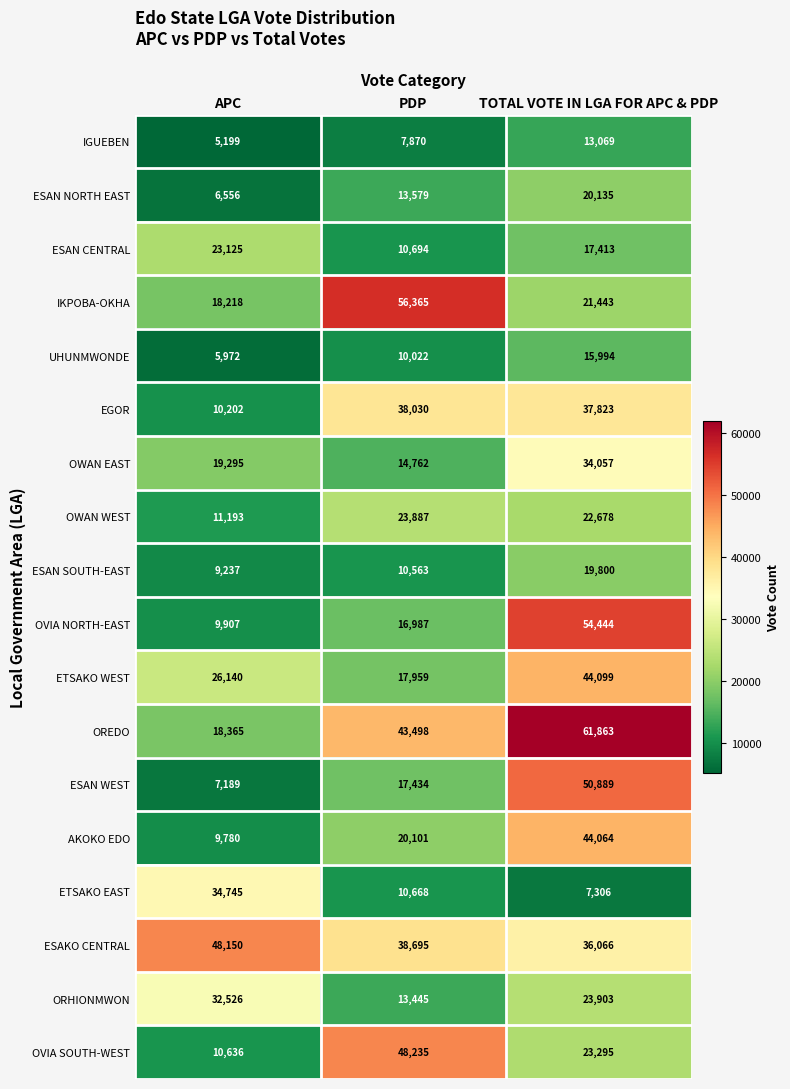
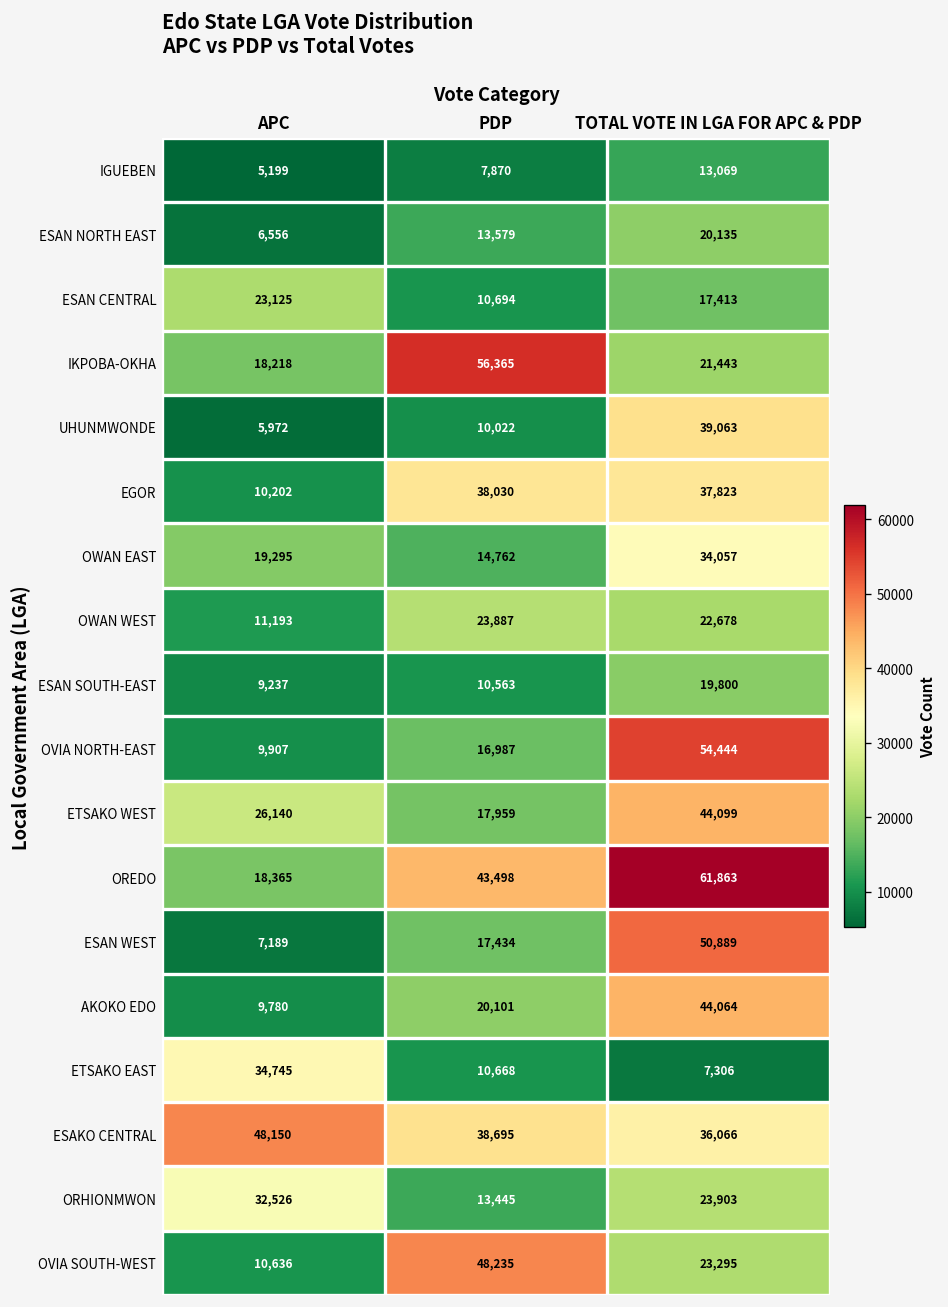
  {
    "IGUEBEN": {
      "APC": "5,199",
      "PDP": "7,870",
      "TOTAL VOTE IN LGA FOR APC & PDP": "13,069"
    },
    "ESAN NORTH EAST": {
      "APC": "6,556",
      "PDP": "13,579",
      "TOTAL VOTE IN LGA FOR APC & PDP": "20,135"
    },
    "ESAN CENTRAL": {
      "APC": "23,125",
      "PDP": "10,694",
      "TOTAL VOTE IN LGA FOR APC & PDP": "17,413"
    },
    "IKPOBA-OKHA": {
      "APC": "18,218",
      "PDP": "56,365",
      "TOTAL VOTE IN LGA FOR APC & PDP": "21,443"
    },
    "UHUNMWONDE": {
      "APC": "5,972",
      "PDP": "10,022",
-     "TOTAL VOTE IN LGA FOR APC & PDP": "15,994"
+     "TOTAL VOTE IN LGA FOR APC & PDP": "39,063"
    },
    "EGOR": {
      "APC": "10,202",
      "PDP": "38,030",
      "TOTAL VOTE IN LGA FOR APC & PDP": "37,823"
    },
    "OWAN EAST": {
      "APC": "19,295",
      "PDP": "14,762",
      "TOTAL VOTE IN LGA FOR APC & PDP": "34,057"
    },
    "OWAN WEST": {
      "APC": "11,193",
      "PDP": "23,887",
      "TOTAL VOTE IN LGA FOR APC & PDP": "22,678"
    },
    "ESAN SOUTH-EAST": {
      "APC": "9,237",
      "PDP": "10,563",
      "TOTAL VOTE IN LGA FOR APC & PDP": "19,800"
    },
    "OVIA NORTH-EAST": {
      "APC": "9,907",
      "PDP": "16,987",
      "TOTAL VOTE IN LGA FOR APC & PDP": "54,444"
    },
    "ETSAKO WEST": {
      "APC": "26,140",
      "PDP": "17,959",
      "TOTAL VOTE IN LGA FOR APC & PDP": "44,099"
    },
    "OREDO": {
      "APC": "18,365",
      "PDP": "43,498",
      "TOTAL VOTE IN LGA FOR APC & PDP": "61,863"
    },
    "ESAN WEST": {
      "APC": "7,189",
      "PDP": "17,434",
      "TOTAL VOTE IN LGA FOR APC & PDP": "50,889"
    },
    "AKOKO EDO": {
      "APC": "9,780",
      "PDP": "20,101",
      "TOTAL VOTE IN LGA FOR APC & PDP": "44,064"
    },
    "ETSAKO EAST": {
      "APC": "34,745",
      "PDP": "10,668",
      "TOTAL VOTE IN LGA FOR APC & PDP": "7,306"
    },
    "ESAKO CENTRAL": {
      "APC": "48,150",
      "PDP": "38,695",
      "TOTAL VOTE IN LGA FOR APC & PDP": "36,066"
    },
    "ORHIONMWON": {
      "APC": "32,526",
      "PDP": "13,445",
      "TOTAL VOTE IN LGA FOR APC & PDP": "23,903"
    },
    "OVIA SOUTH-WEST": {
      "APC": "10,636",
      "PDP": "48,235",
      "TOTAL VOTE IN LGA FOR APC & PDP": "23,295"
    }
  }
